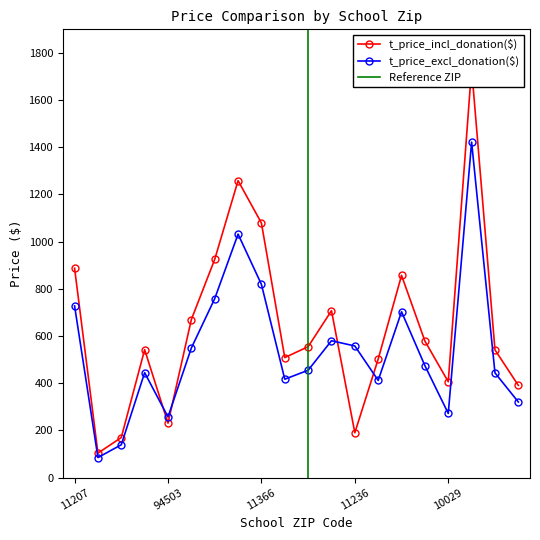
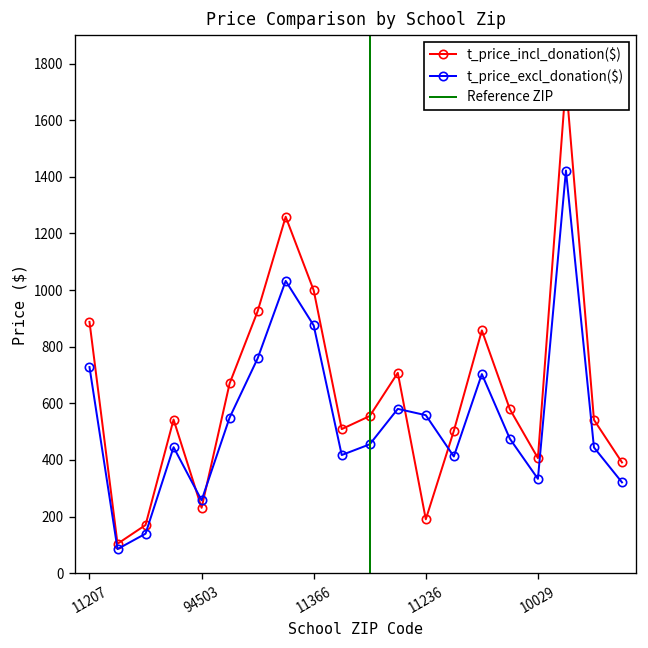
  {
    "t_price_incl_donation($)": {
      "11207": 890,
      "94503": 230,
-     "11366": 1080,
+     "11366": 1000,
      "11236": 190,
      "10029": 410
    },
    "t_price_excl_donation($)": {
      "11207": 730,
      "94503": 260,
-     "11366": 820,
+     "11366": 870,
      "11236": 560,
-     "10029": 270
+     "10029": 330
    }
  }
